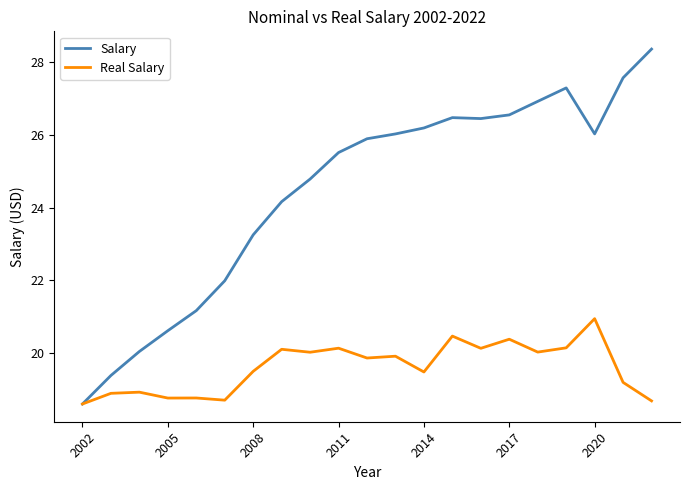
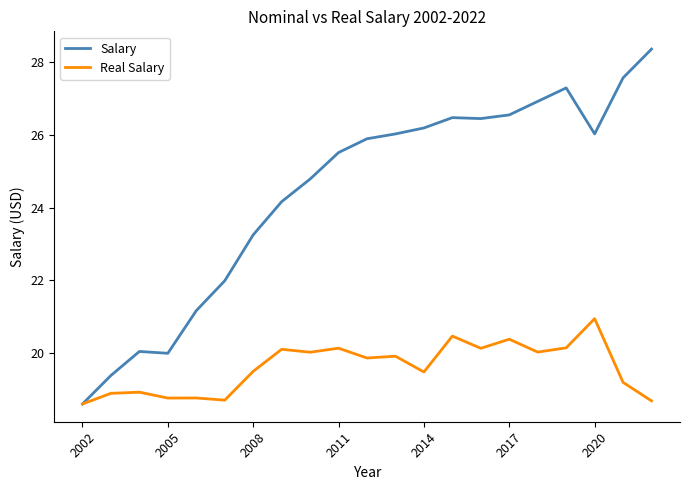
  {
    "Salary": {
-     "2005": 20.6,
+     "2005": 20.0,
      "2008": 23.3,
      "2011": 25.5,
      "2014": 26.2,
      "2017": 26.6,
      "2020": 26.0
    },
    "Real Salary": {
      "2005": 18.8,
      "2008": 19.5,
      "2011": 20.1,
      "2014": 19.5,
      "2017": 20.4,
      "2020": 20.9
    }
  }
